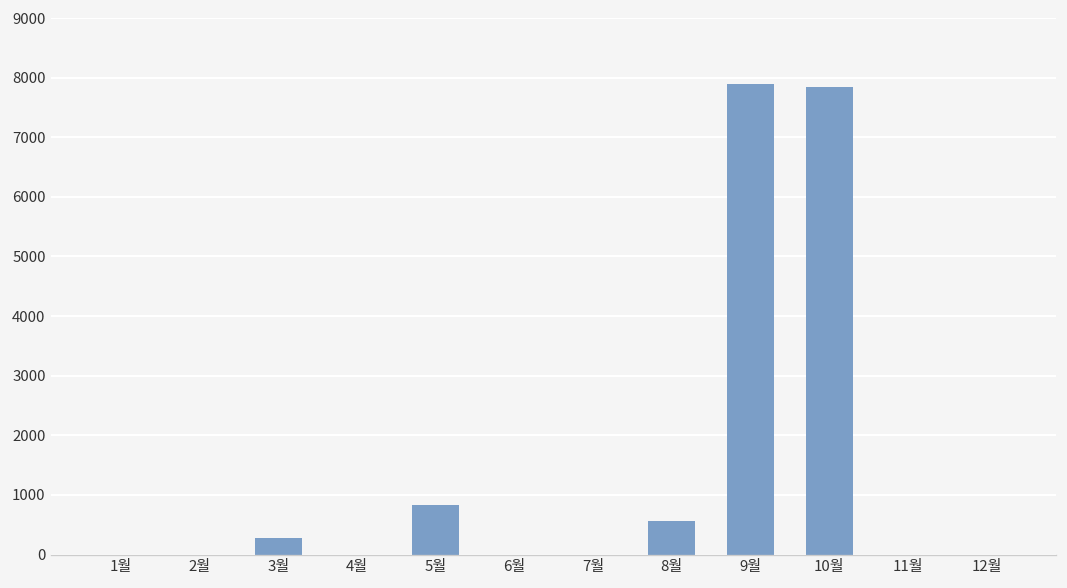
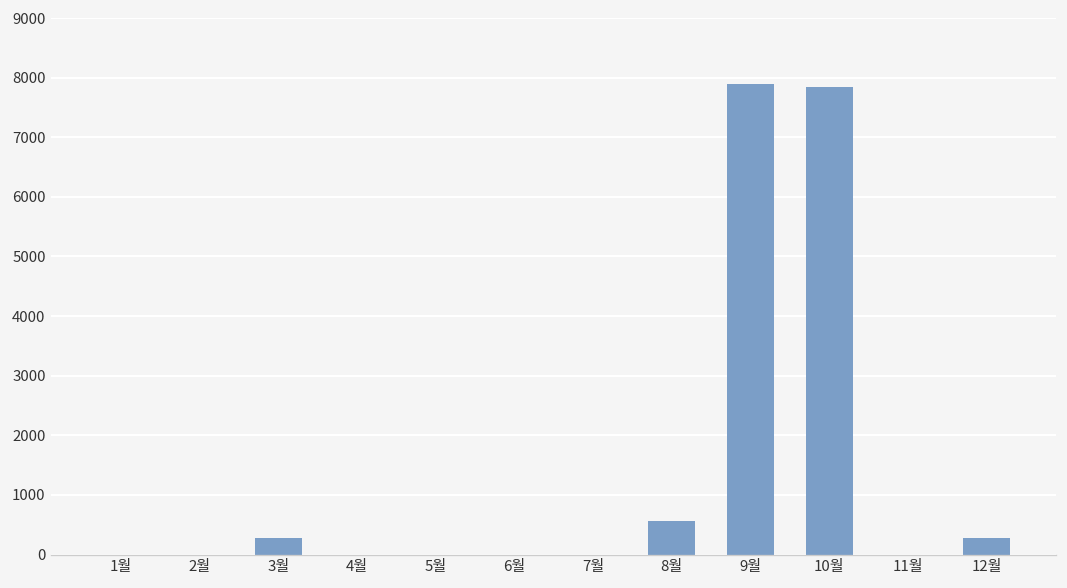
  {
    "1월": 0,
    "2월": 0,
    "3월": 300,
    "4월": 0,
-   "5월": 800,
+   "5월": 0,
    "6월": 0,
    "7월": 0,
    "8월": 600,
    "9월": 7900,
    "10월": 7800,
    "11월": 0,
-   "12월": 0
+   "12월": 300
  }
